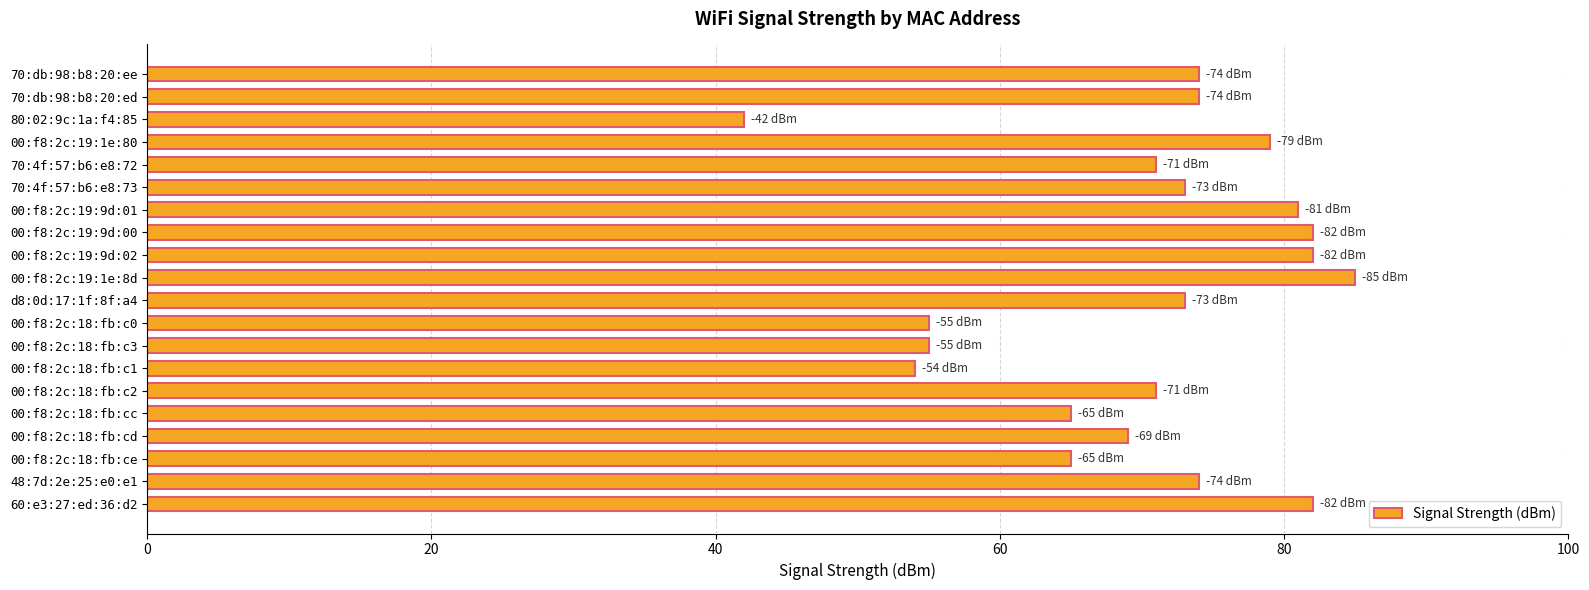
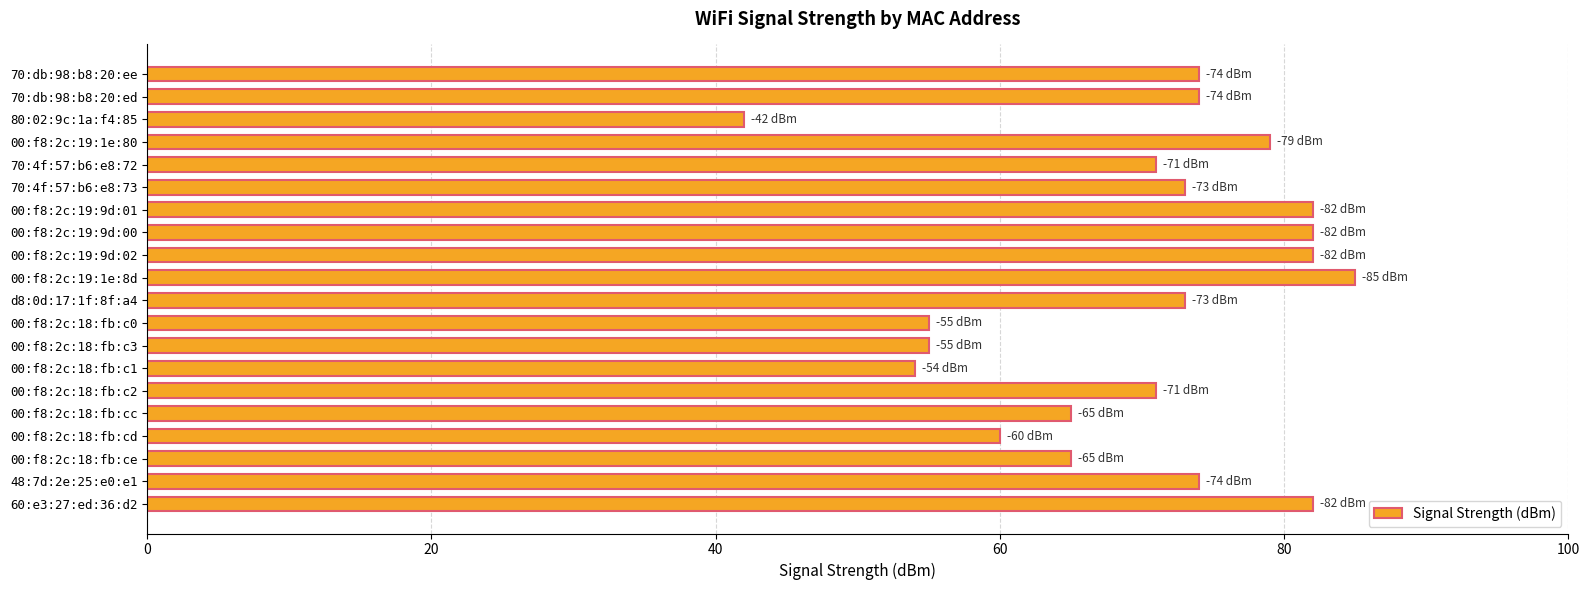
  {
-   "00:f8:2c:19:9d:01": -81,
-   "00:f8:2c:18:fb:cd": -69
+   "00:f8:2c:19:9d:01": -82,
+   "00:f8:2c:18:fb:cd": -60
  }
